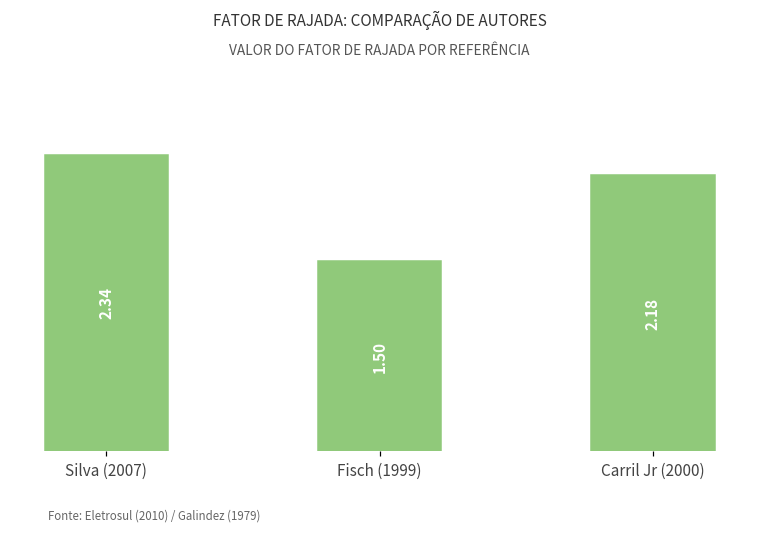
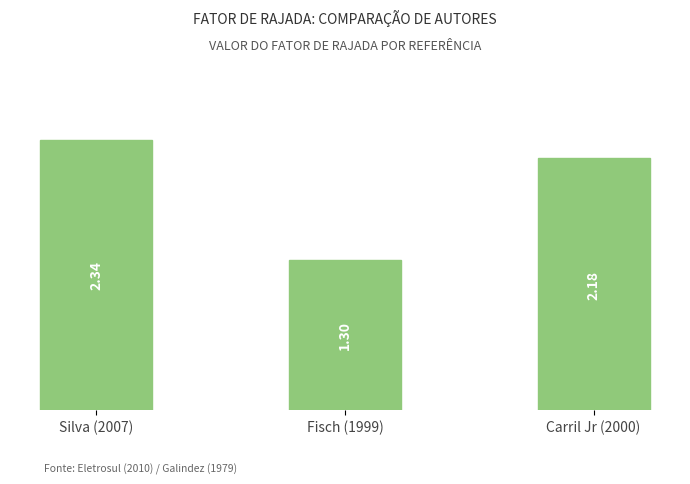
  {
    "Silva (2007)": 2.34,
-   "Fisch (1999)": 1.50,
+   "Fisch (1999)": 1.30,
    "Carril Jr (2000)": 2.18
  }
